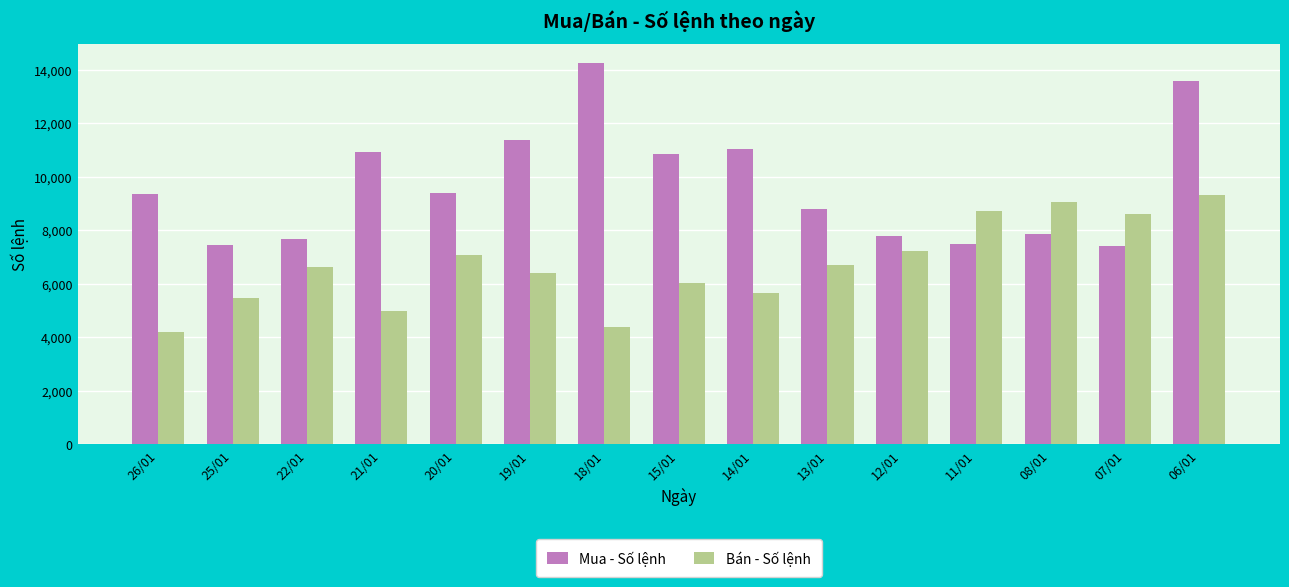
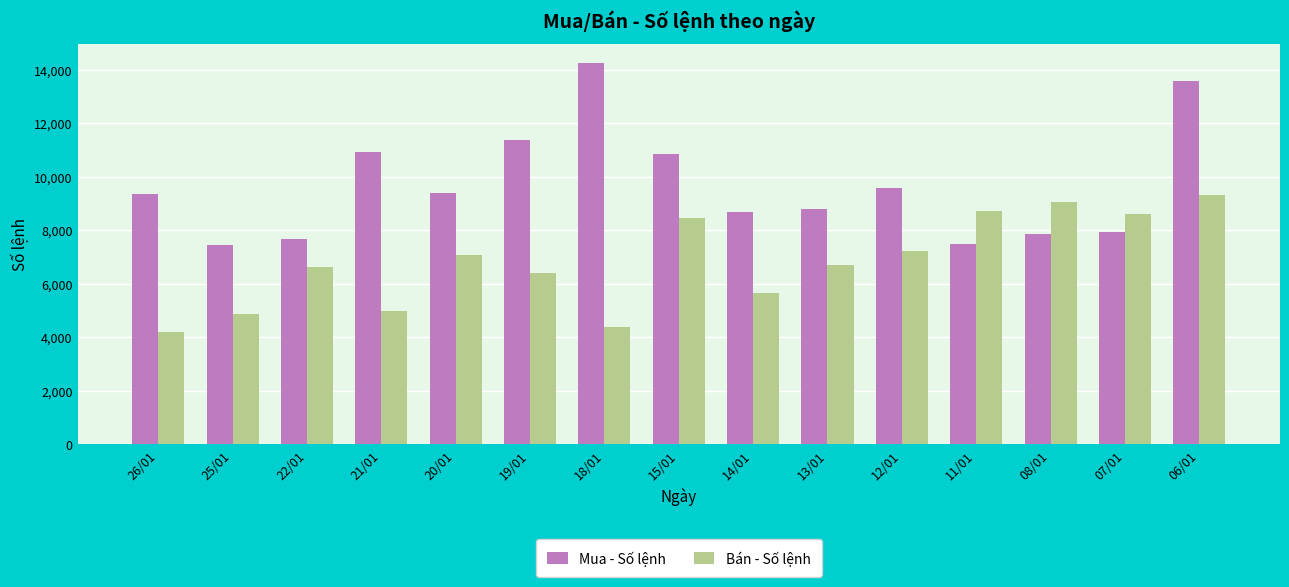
  {
    "Mua - Số lệnh": {
      "26/01": "9,400",
      "25/01": "7,400",
      "22/01": "7,700",
      "21/01": "10,900",
      "20/01": "9,400",
      "19/01": "11,400",
      "18/01": "14,300",
      "15/01": "10,900",
-     "14/01": "11,000",
+     "14/01": "8,700",
      "13/01": "8,800",
-     "12/01": "7,800",
+     "12/01": "9,600",
      "11/01": "7,500",
      "08/01": "7,800",
-     "07/01": "7,400",
+     "07/01": "7,900",
      "06/01": "13,600"
    },
    "Bán - Số lệnh": {
      "26/01": "4,200",
-     "25/01": "5,500",
+     "25/01": "4,800",
      "22/01": "6,600",
      "21/01": "5,000",
      "20/01": "7,100",
      "19/01": "6,400",
      "18/01": "4,400",
-     "15/01": "6,000",
+     "15/01": "8,400",
      "14/01": "5,700",
      "13/01": "6,700",
      "12/01": "7,200",
      "11/01": "8,700",
      "08/01": "9,100",
      "07/01": "8,600",
      "06/01": "9,300"
    }
  }
